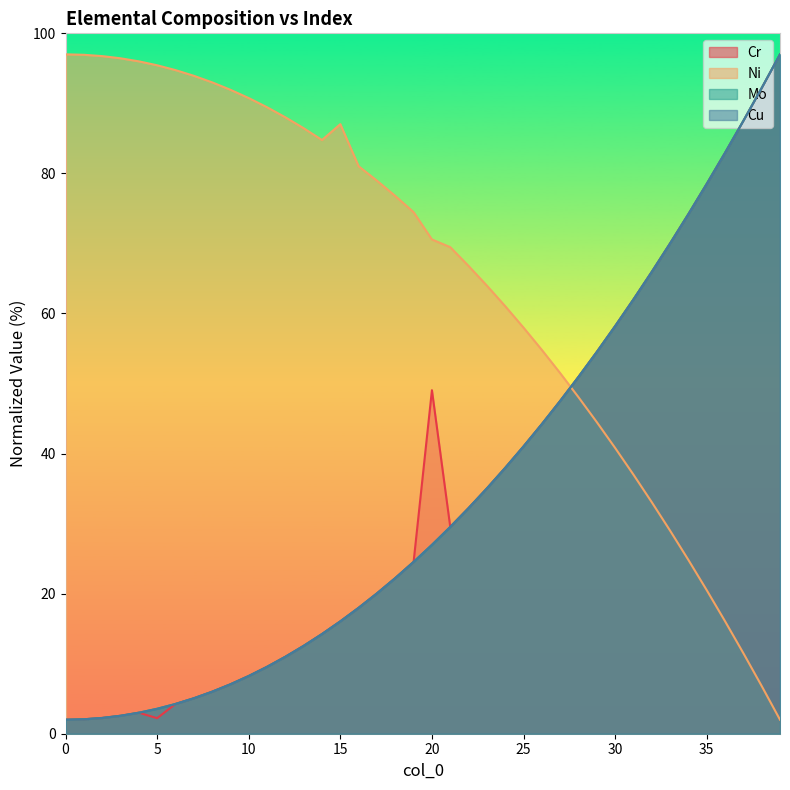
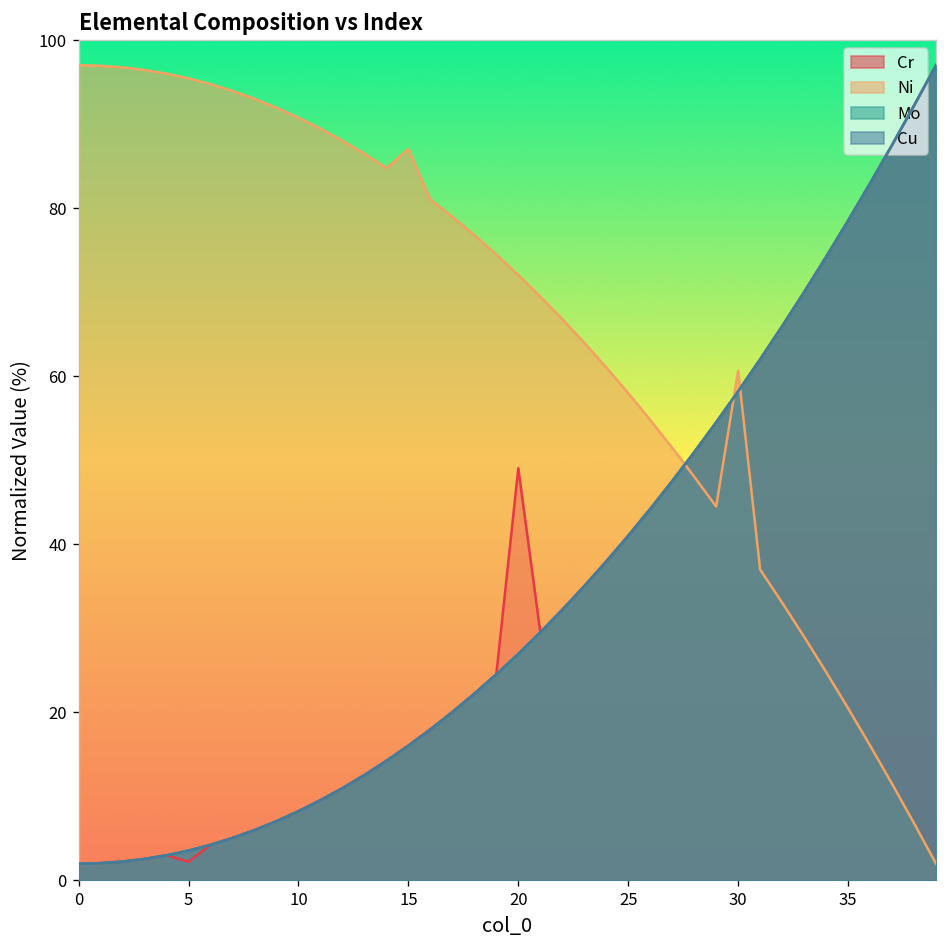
  {
    "Cr": {
      "5": 2,
      "20": 49
    },
    "Ni": {
      "0": 97,
      "5": 95,
      "10": 91,
      "15": 87,
-     "20": 71,
+     "20": 72,
      "25": 58,
-     "30": 41,
+     "30": 61,
      "35": 20
    }
  }
